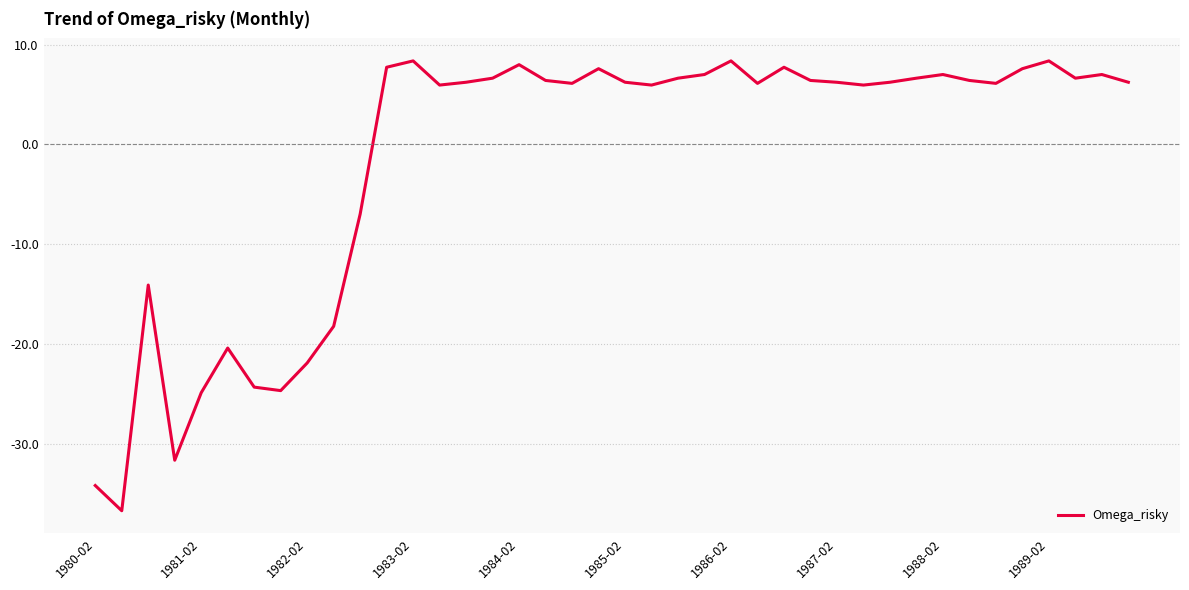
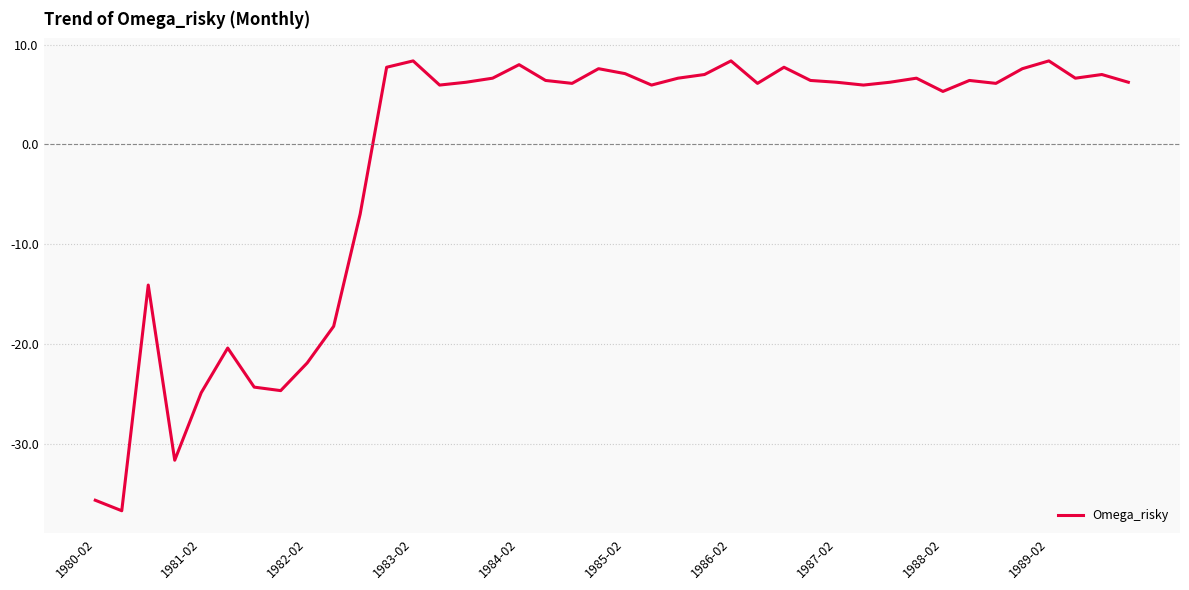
  {
-   "1980-02": -34,
+   "1980-02": -36,
    "1981-02": -25,
    "1982-02": -22,
    "1983-02": 8,
    "1984-02": 8,
-   "1985-02": 6,
+   "1985-02": 7,
    "1986-02": 8,
    "1987-02": 6,
-   "1988-02": 7,
+   "1988-02": 5,
    "1989-02": 8
  }
